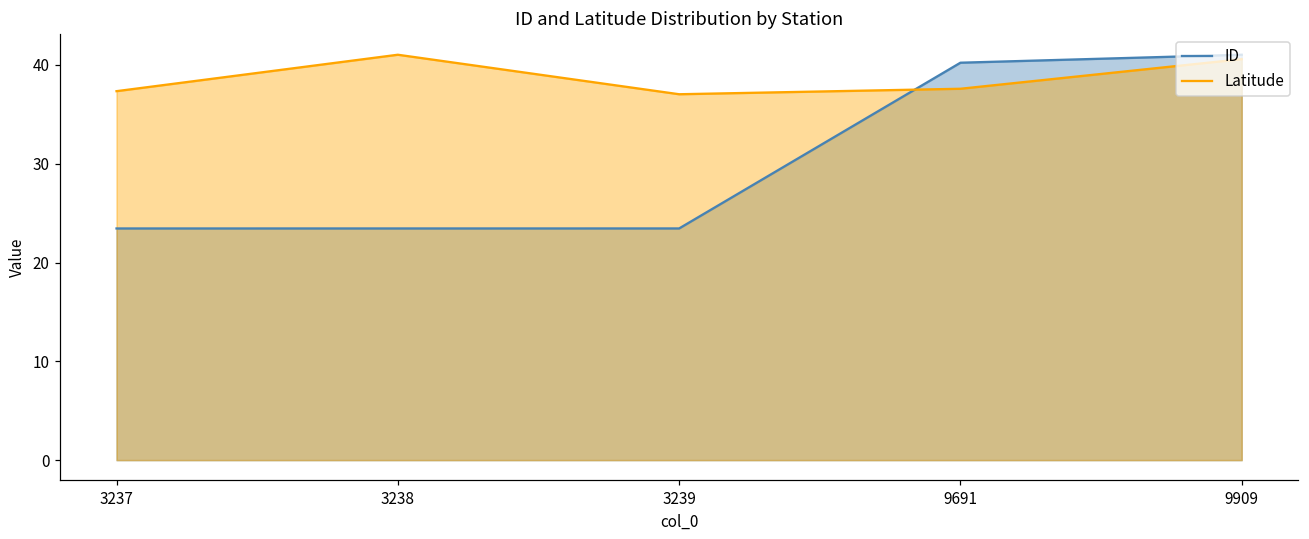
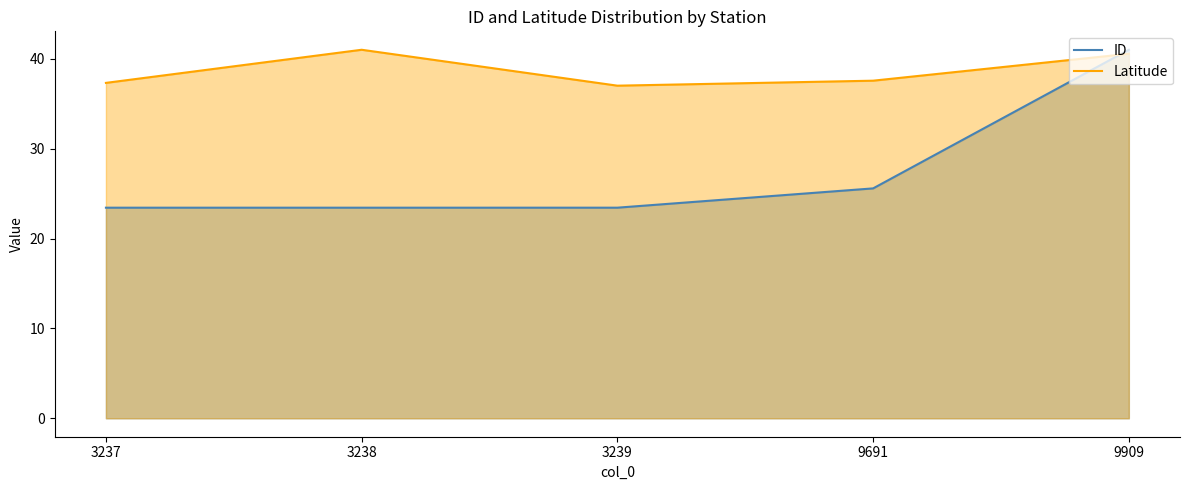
  {
    "ID": {
      "3237": 23,
      "3238": 23,
      "3239": 23,
-     "9691": 40
+     "9691": 26
    },
    "Latitude": {
      "3237": 37,
      "3238": 41,
      "3239": 37,
      "9691": 38
    }
  }
